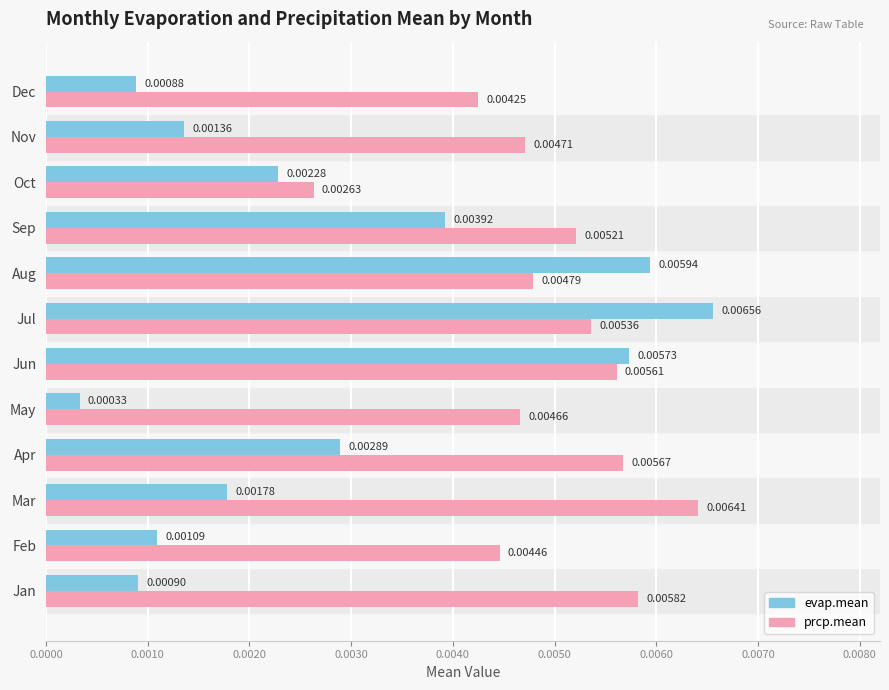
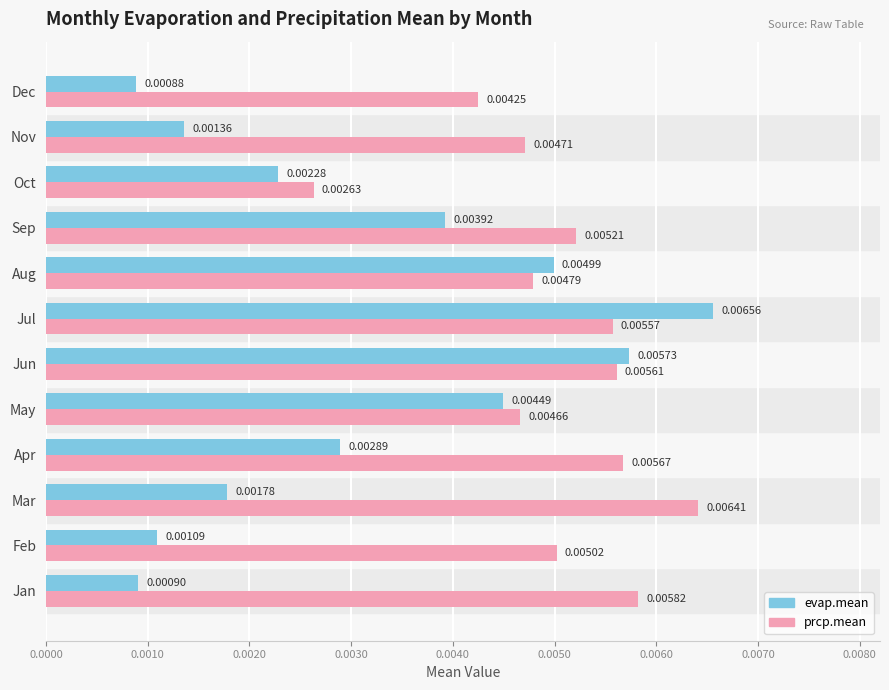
  {
    "evap.mean": {
      "Dec": 0.00088,
      "Nov": 0.00136,
      "Oct": 0.00228,
      "Sep": 0.00392,
-     "Aug": 0.00594,
+     "Aug": 0.00499,
      "Jul": 0.00656,
      "Jun": 0.00573,
-     "May": 0.00033,
+     "May": 0.00449,
      "Apr": 0.00289,
      "Mar": 0.00178,
      "Feb": 0.00109,
      "Jan": 0.00090
    },
    "prcp.mean": {
      "Dec": 0.00425,
      "Nov": 0.00471,
      "Oct": 0.00263,
      "Sep": 0.00521,
      "Aug": 0.00479,
-     "Jul": 0.00536,
+     "Jul": 0.00557,
      "Jun": 0.00561,
      "May": 0.00466,
      "Apr": 0.00567,
      "Mar": 0.00641,
-     "Feb": 0.00446,
+     "Feb": 0.00502,
      "Jan": 0.00582
    }
  }
